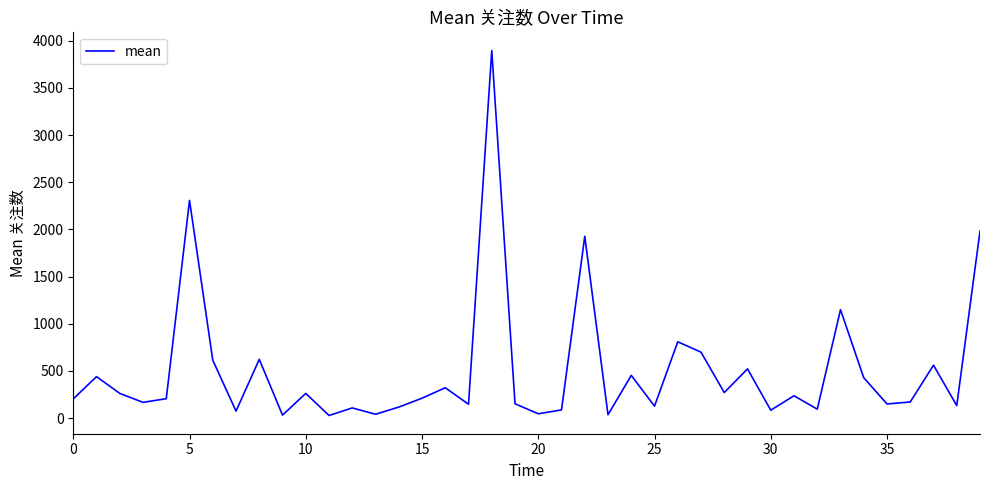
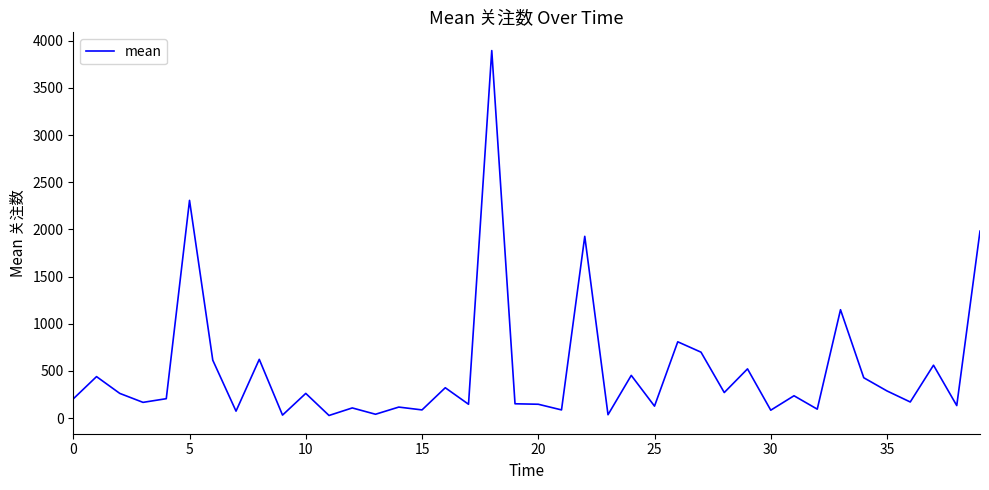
  {
    "0": 200,
    "5": 2300,
    "10": 300,
-   "15": 200,
-   "20": 0,
+   "15": 100,
+   "20": 100,
    "25": 100,
    "30": 100,
-   "35": 200
+   "35": 300
  }
